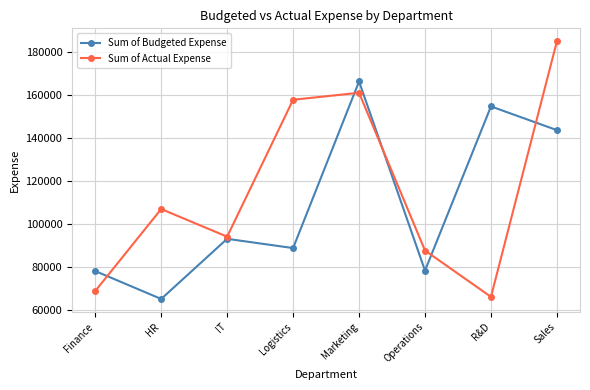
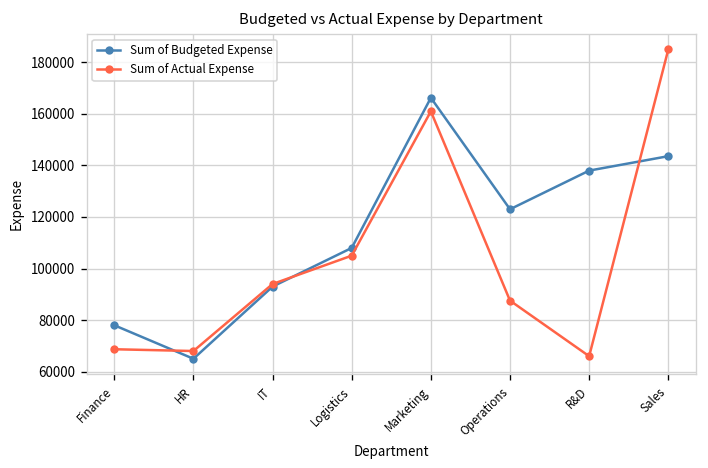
  {
    "Sum of Budgeted Expense": {
      "Finance": 78000,
      "HR": 65000,
-     "Logistics": 89000,
+     "Logistics": 108000,
      "Marketing": 166000,
-     "Operations": 78000,
-     "R&D": 155000,
+     "Operations": 123000,
+     "R&D": 138000,
      "Sales": 144000
    },
    "Sum of Actual Expense": {
      "Finance": 69000,
-     "HR": 107000,
-     "Logistics": 158000,
+     "HR": 68000,
+     "Logistics": 105000,
      "Marketing": 161000,
      "Operations": 88000,
      "R&D": 66000,
      "Sales": 185000
    }
  }
